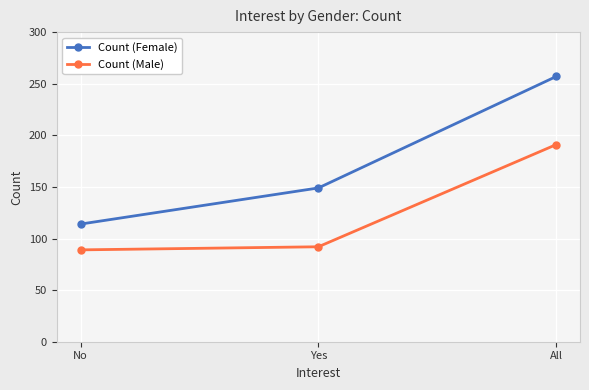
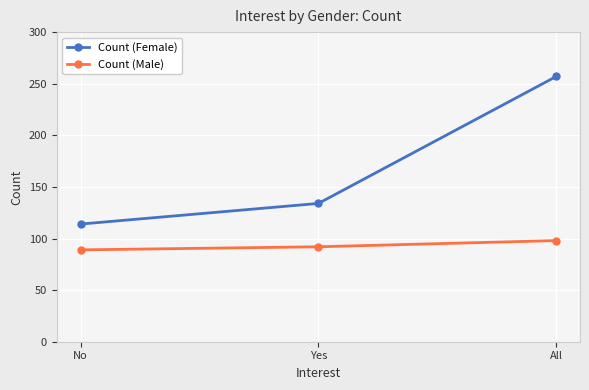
  {
    "Count (Female)": {
      "No": 114,
-     "Yes": 149,
+     "Yes": 134,
      "All": 257
    },
    "Count (Male)": {
      "No": 89,
      "Yes": 92,
-     "All": 191
+     "All": 98
    }
  }
